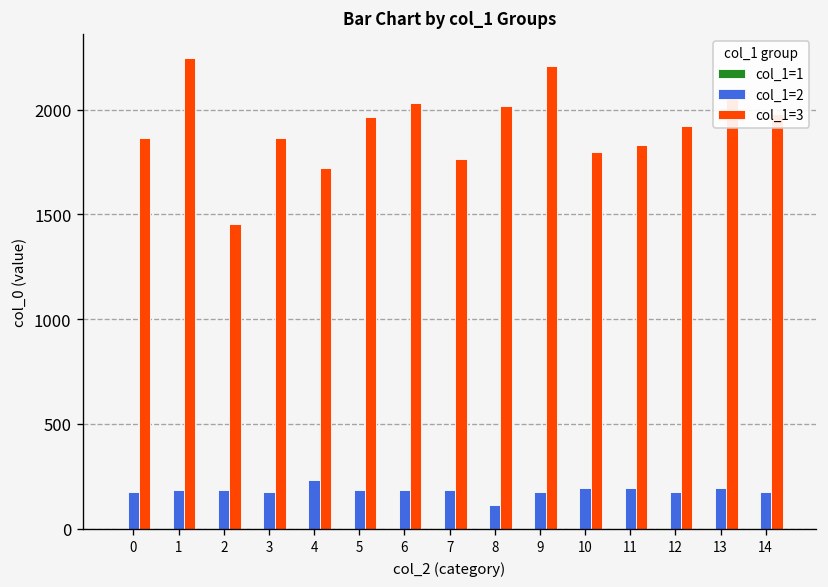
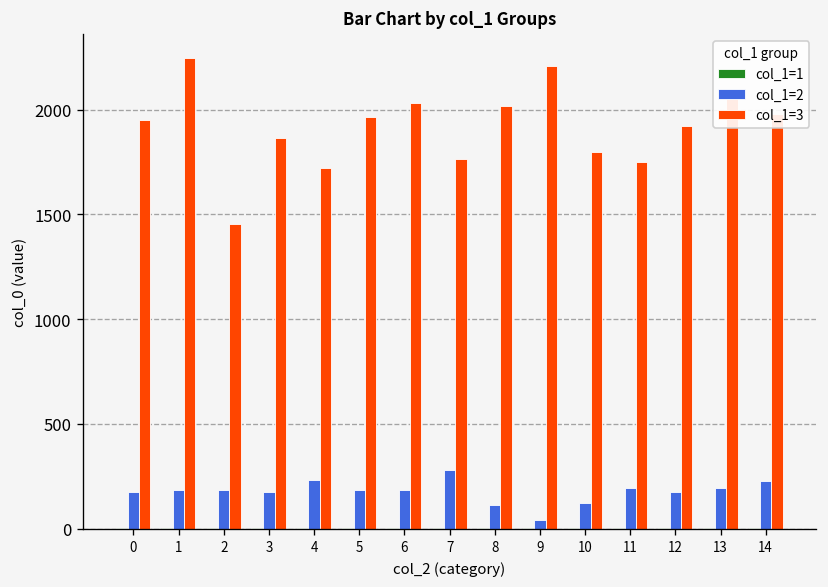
  {
    "col_1=2": {
      "0": 170,
      "1": 180,
      "2": 180,
      "3": 170,
      "4": 230,
      "5": 190,
      "6": 180,
-     "7": 180,
+     "7": 280,
      "8": 110,
-     "9": 170,
-     "10": 190,
+     "9": 40,
+     "10": 120,
      "11": 190,
      "12": 170,
      "13": 190,
-     "14": 170
+     "14": 230
    },
    "col_1=3": {
-     "0": 1870,
+     "0": 1950,
      "1": 2250,
      "2": 1460,
      "3": 1870,
      "4": 1720,
      "5": 1970,
      "6": 2030,
      "7": 1770,
      "8": 2020,
      "9": 2210,
      "10": 1800,
-     "11": 1830,
+     "11": 1750,
      "12": 1920
    }
  }
